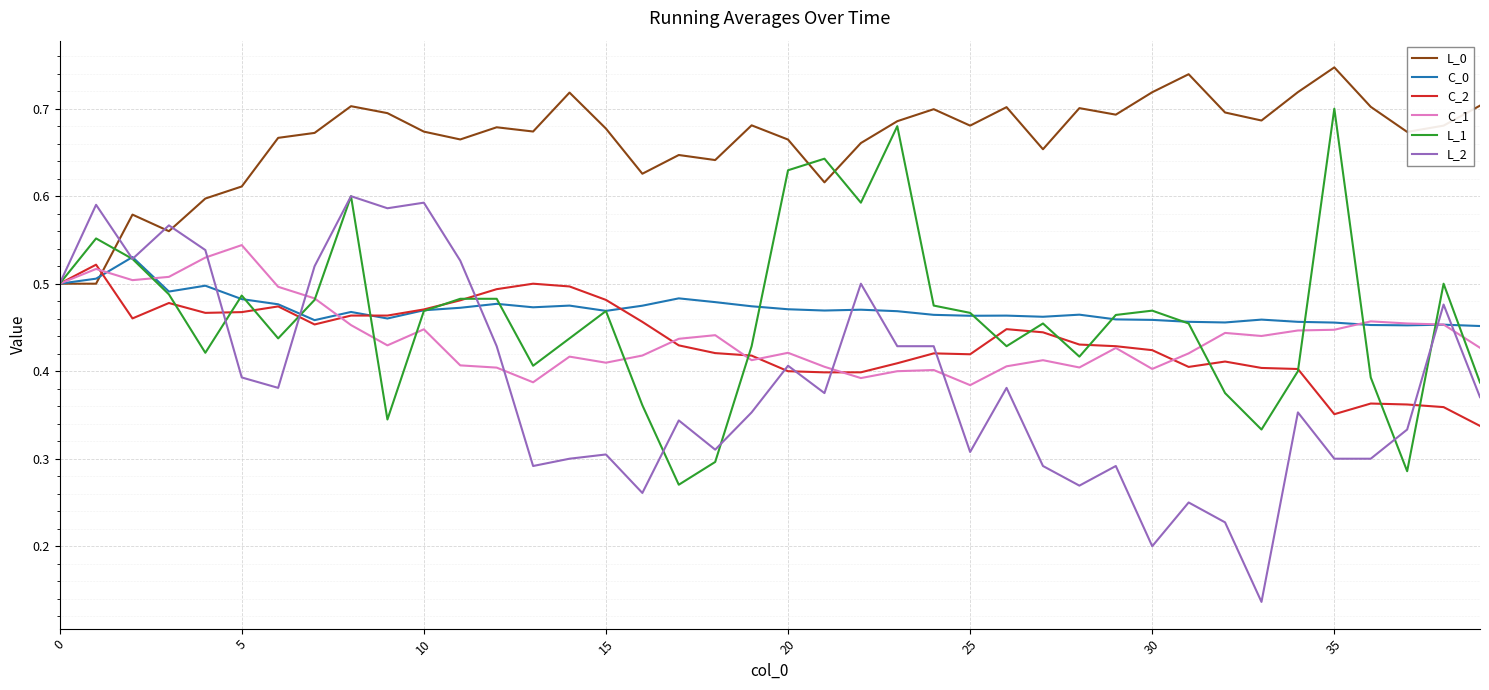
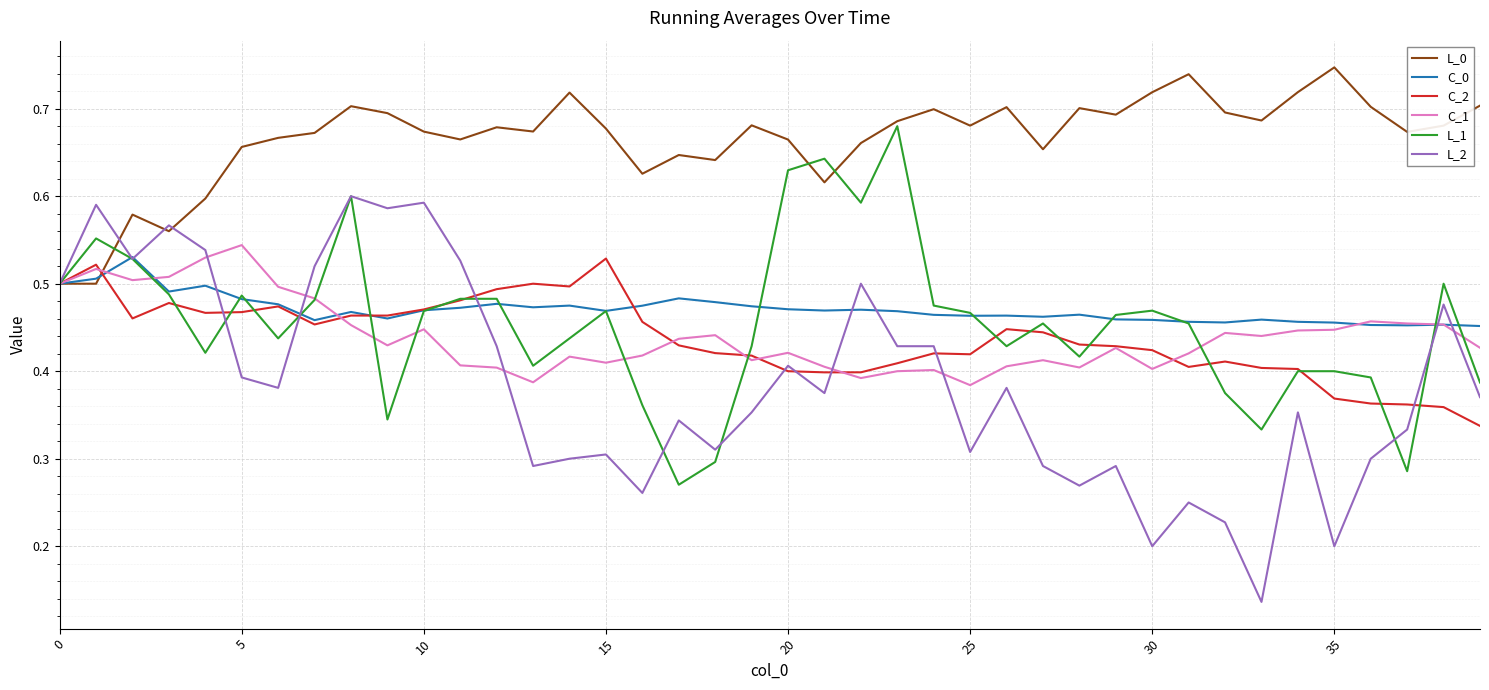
  {
    "L_0": {
-     "5": 0.61,
+     "5": 0.66,
      "10": 0.67,
      "15": 0.68,
      "20": 0.66,
      "25": 0.68,
      "30": 0.72,
      "35": 0.75
    },
    "C_0": {
      "5": 0.48,
      "20": 0.47,
      "25": 0.46,
      "30": 0.46,
      "35": 0.46
    },
    "C_2": {
      "5": 0.47,
-     "15": 0.48,
+     "15": 0.53,
      "20": 0.40,
      "25": 0.42,
      "30": 0.42,
-     "35": 0.35
+     "35": 0.37
    },
    "C_1": {
      "5": 0.54,
      "10": 0.45,
      "15": 0.41,
      "20": 0.42,
      "25": 0.38,
      "30": 0.40,
      "35": 0.45
    },
    "L_1": {
      "5": 0.49,
      "20": 0.63,
      "25": 0.47,
      "30": 0.47,
-     "35": 0.7
+     "35": 0.4
    },
    "L_2": {
      "5": 0.39,
      "10": 0.59,
      "15": 0.30,
      "20": 0.41,
      "25": 0.31,
      "30": 0.2,
-     "35": 0.3
+     "35": 0.2
    }
  }
